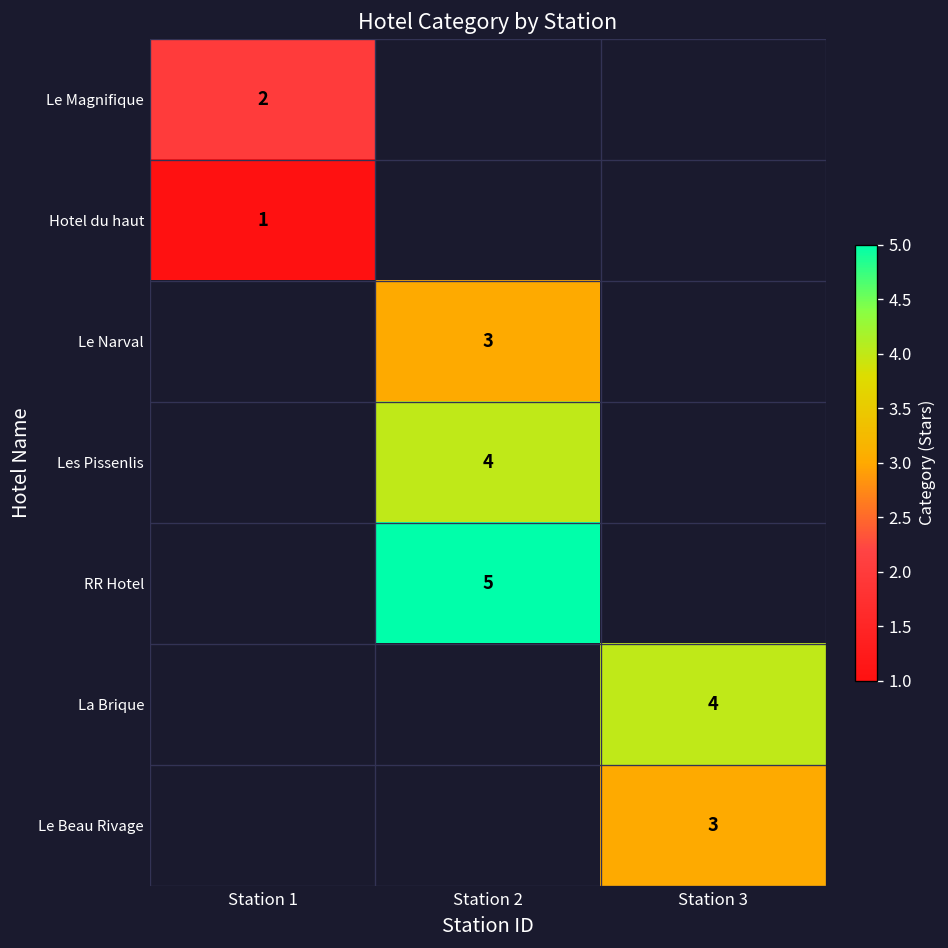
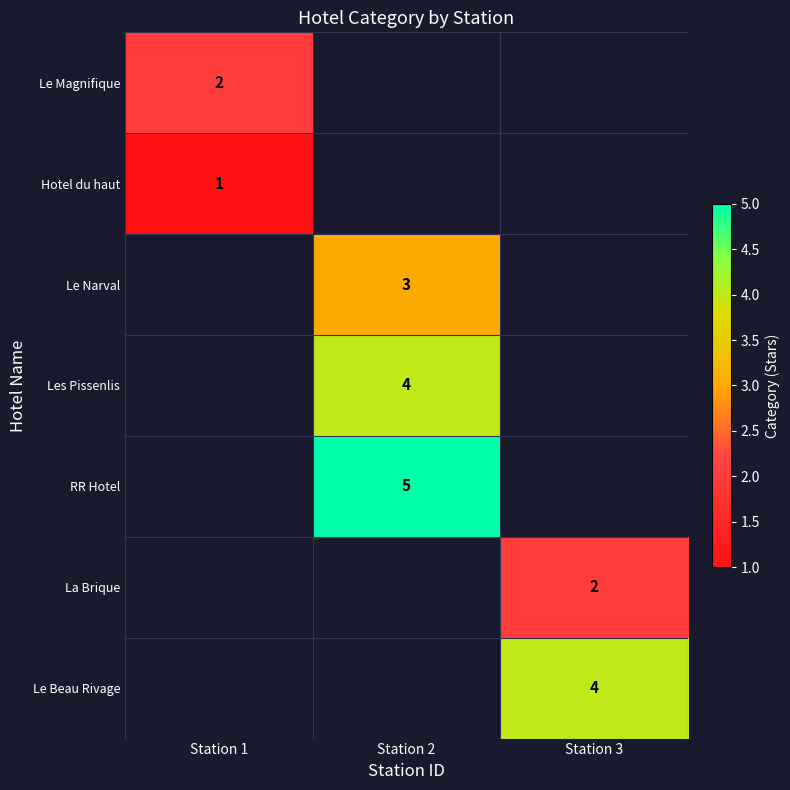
  {
    "Le Magnifique": {
      "Station 1": 2
    },
    "Hotel du haut": {
      "Station 1": 1
    },
    "Le Narval": {
      "Station 2": 3
    },
    "Les Pissenlis": {
      "Station 2": 4
    },
    "RR Hotel": {
      "Station 2": 5
    },
    "La Brique": {
-     "Station 3": 4
+     "Station 3": 2
    },
    "Le Beau Rivage": {
-     "Station 3": 3
+     "Station 3": 4
    }
  }
